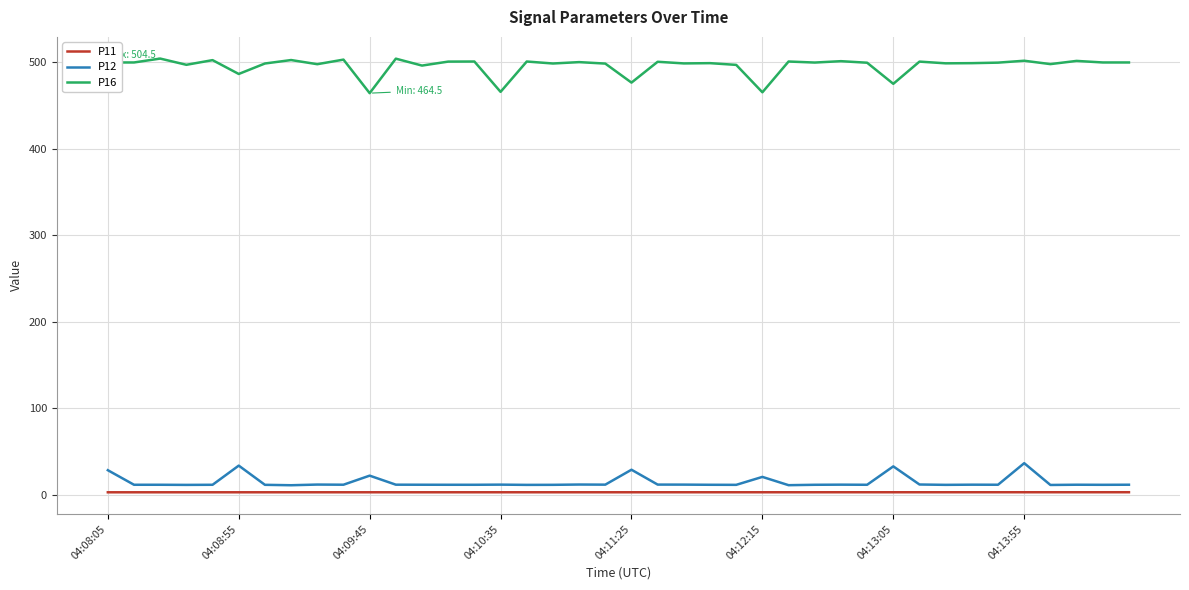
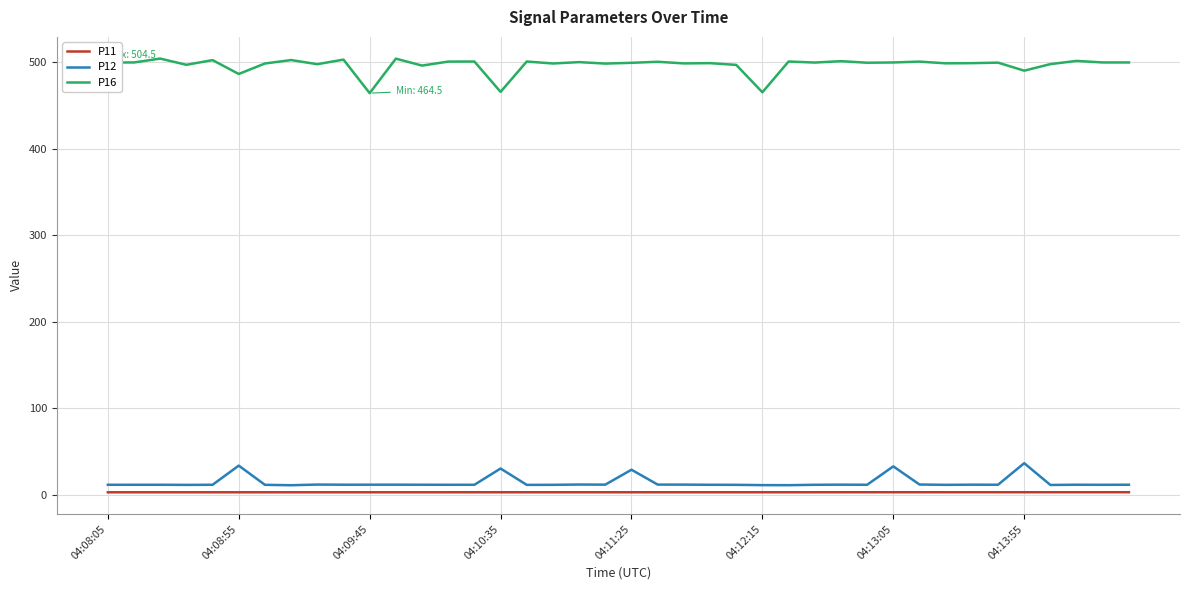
  {
    "P11": {
      "04:08:05": 0,
      "04:08:55": 0,
      "04:09:45": 0,
      "04:10:35": 0,
      "04:11:25": 0,
      "04:12:15": 0,
      "04:13:05": 0,
      "04:13:55": 0
    },
    "P12": {
-     "04:08:05": 30,
+     "04:08:05": 10,
      "04:08:55": 30,
-     "04:09:45": 20,
-     "04:10:35": 10,
+     "04:09:45": 10,
+     "04:10:35": 30,
      "04:11:25": 30,
-     "04:12:15": 20,
+     "04:12:15": 10,
      "04:13:05": 30,
      "04:13:55": 40
    },
    "P16": {
      "04:08:55": 490,
      "04:10:35": 470,
-     "04:11:25": 480,
+     "04:11:25": 500,
      "04:12:15": 470,
-     "04:13:05": 480,
-     "04:13:55": 500
+     "04:13:05": 500,
+     "04:13:55": 490
    }
  }
